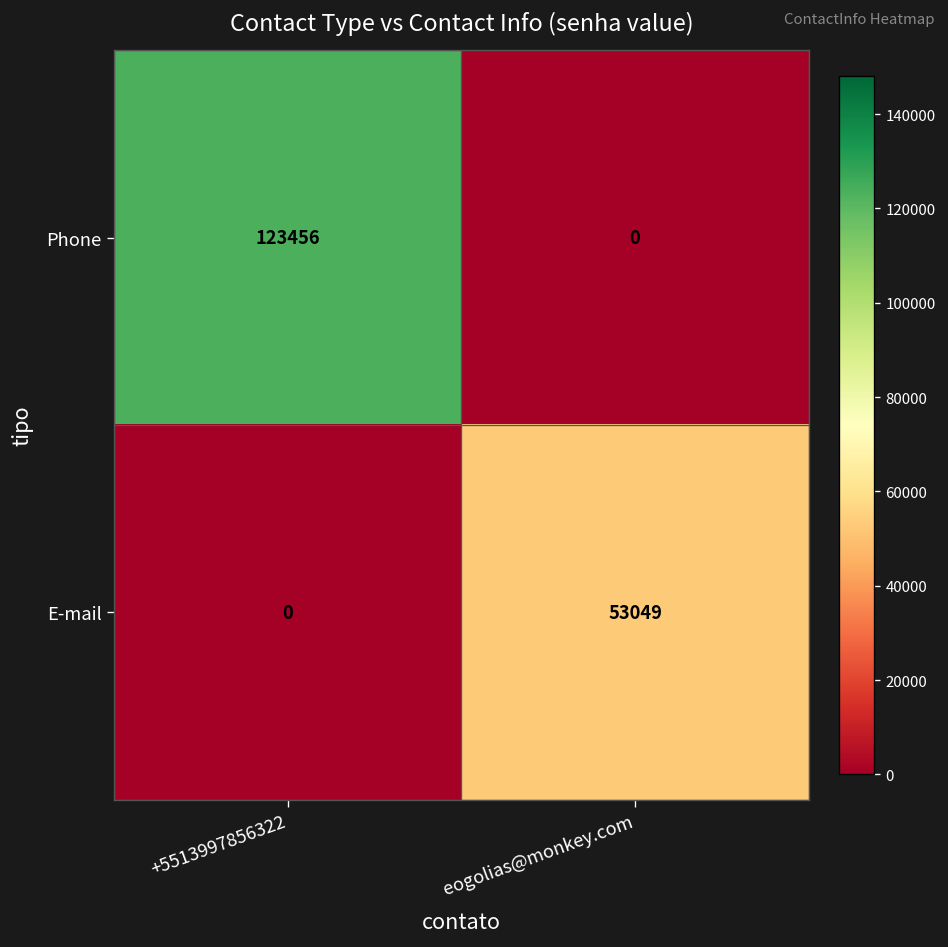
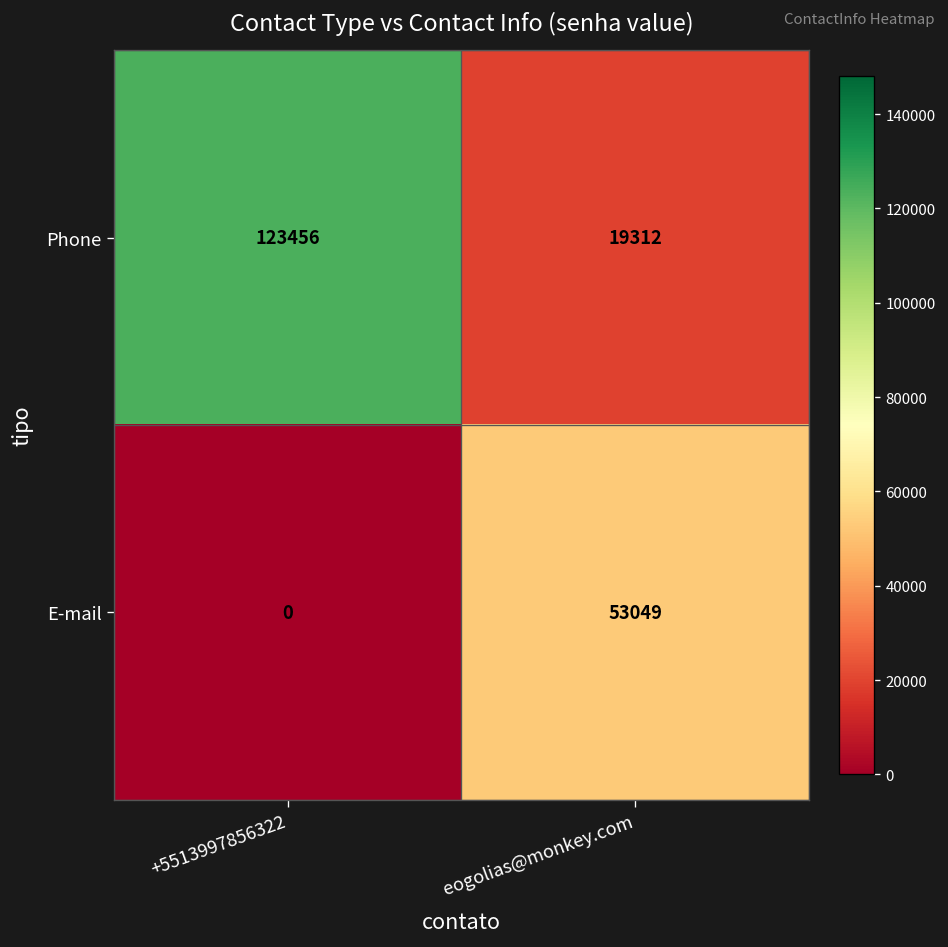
  {
    "Phone": {
      "+5513997856322": 123456,
-     "eogolias@monkey.com": 0
+     "eogolias@monkey.com": 19312
    },
    "E-mail": {
      "+5513997856322": 0,
      "eogolias@monkey.com": 53049
    }
  }
